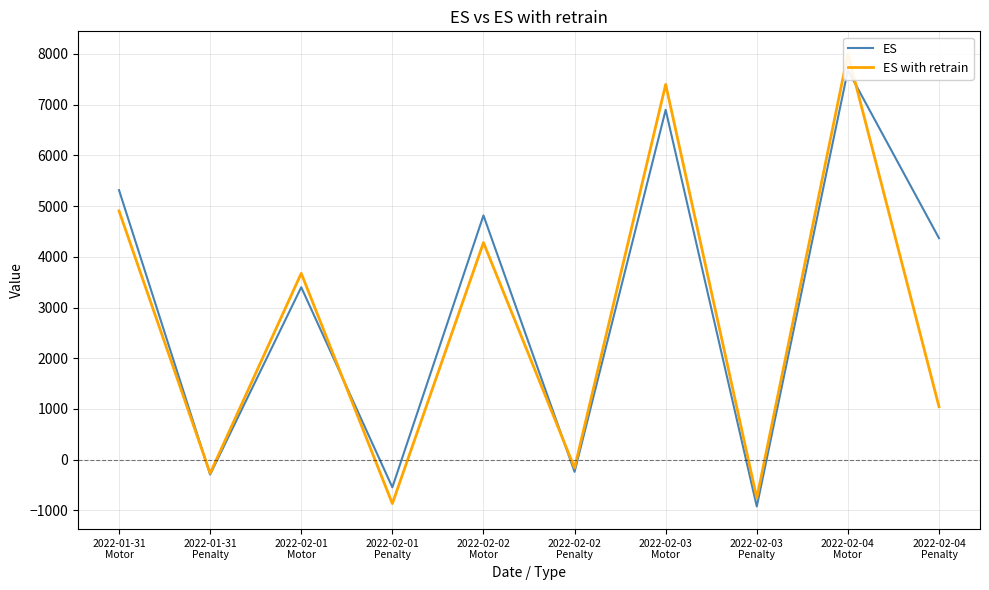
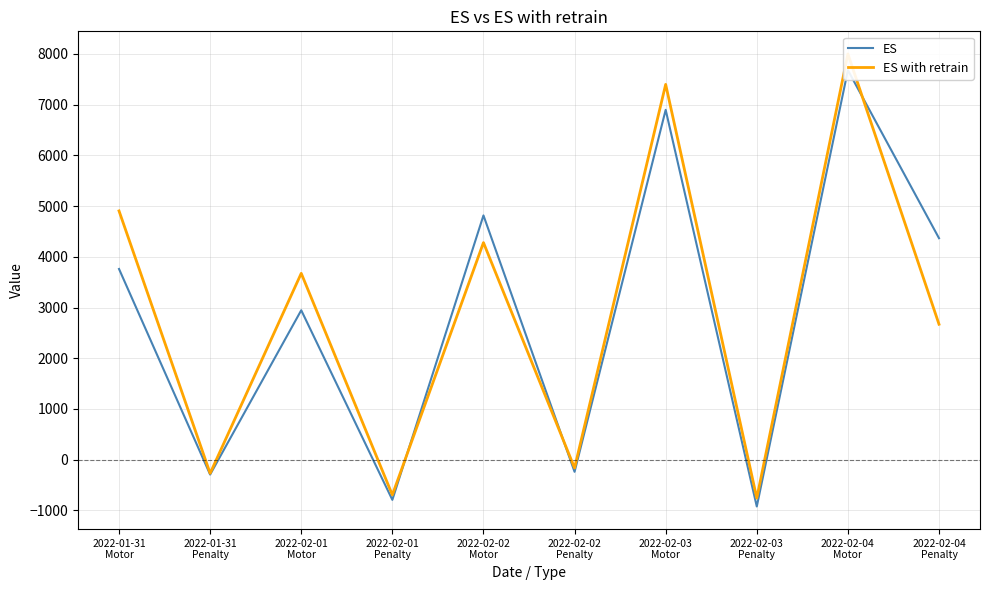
  {
    "ES": {
-     "2022-01-31 Motor": 5300,
-     "2022-02-01 Motor": 3400,
-     "2022-02-01 Penalty": -500,
+     "2022-01-31 Motor": 3800,
+     "2022-02-01 Motor": 2900,
+     "2022-02-01 Penalty": -800,
      "2022-02-02 Motor": 4800,
      "2022-02-02 Penalty": -200,
      "2022-02-03 Motor": 6900,
      "2022-02-03 Penalty": -900,
      "2022-02-04 Penalty": 4400
    },
    "ES with retrain": {
      "2022-01-31 Motor": 4900,
      "2022-02-01 Motor": 3700,
-     "2022-02-01 Penalty": -900,
+     "2022-02-01 Penalty": -700,
      "2022-02-02 Motor": 4300,
      "2022-02-02 Penalty": -200,
      "2022-02-03 Motor": 7400,
      "2022-02-03 Penalty": -800,
-     "2022-02-04 Penalty": 1000
+     "2022-02-04 Penalty": 2700
    }
  }
